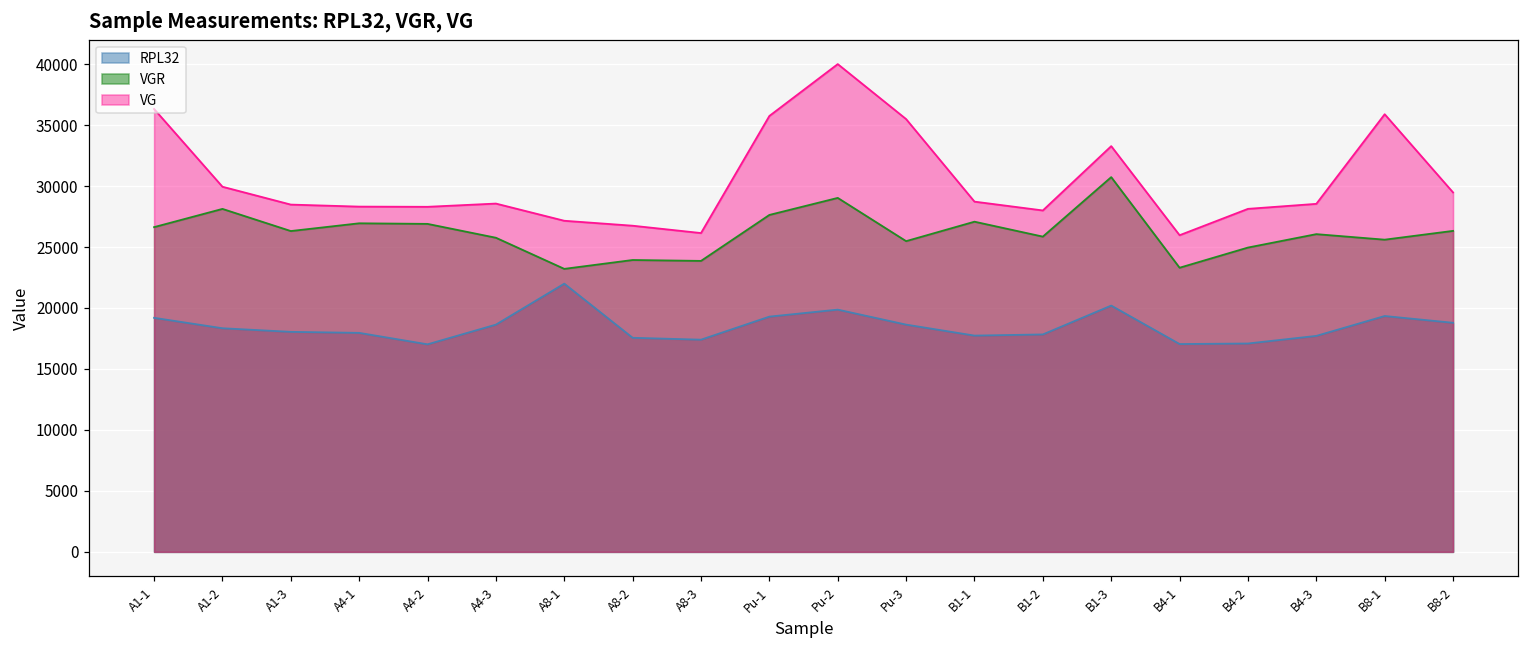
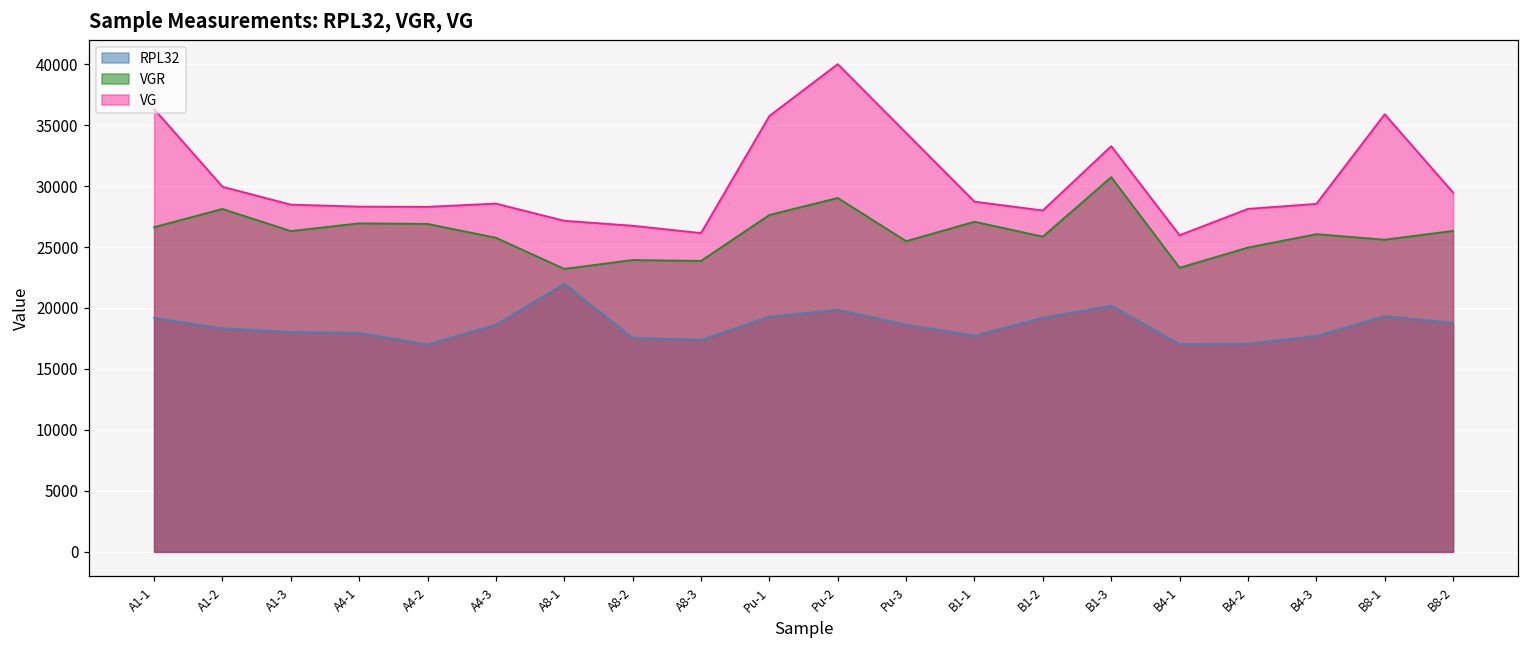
  {
    "RPL32": {
      "A1-1": 19200,
      "A1-2": 18300,
      "A1-3": 18000,
      "A4-1": 18000,
      "A4-2": 17000,
      "A4-3": 18600,
      "A8-1": 22000,
      "A8-2": 17600,
      "A8-3": 17400,
      "Pu-1": 19300,
      "Pu-2": 19900,
      "Pu-3": 18600,
      "B1-1": 17700,
-     "B1-2": 17800,
+     "B1-2": 19200,
      "B1-3": 20200,
      "B4-1": 17000,
      "B4-2": 17100,
      "B4-3": 17700,
      "B8-1": 19300,
      "B8-2": 18800
    },
    "VGR": {
      "A1-1": 26600,
      "A1-2": 28100,
      "A1-3": 26300,
      "A4-1": 26900,
      "A4-2": 26900,
      "A4-3": 25800,
      "A8-1": 23200,
      "A8-2": 23900,
      "A8-3": 23900,
      "Pu-1": 27600,
      "Pu-2": 29000,
      "Pu-3": 25500,
      "B1-1": 27100,
      "B1-2": 25900,
      "B1-3": 30700,
      "B4-1": 23300,
      "B4-2": 25000,
      "B4-3": 26100,
      "B8-1": 25600,
      "B8-2": 26300
    },
    "VG": {
      "A1-2": 29900,
      "A1-3": 28500,
      "A4-1": 28300,
      "A4-2": 28300,
      "A4-3": 28600,
      "A8-1": 27200,
      "A8-2": 26700,
      "A8-3": 26100,
      "Pu-1": 35700,
      "Pu-2": 40000,
-     "Pu-3": 35500,
+     "Pu-3": 34400,
      "B1-1": 28700,
      "B1-2": 28000,
      "B1-3": 33300,
      "B4-1": 26000,
      "B4-2": 28100,
      "B4-3": 28500,
      "B8-1": 35900,
      "B8-2": 29500
    }
  }
